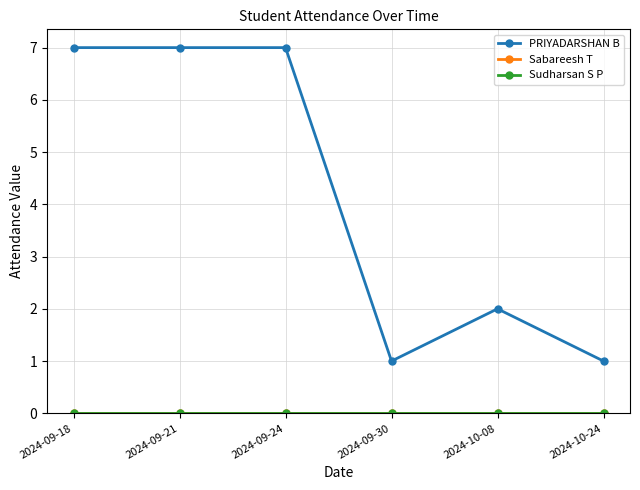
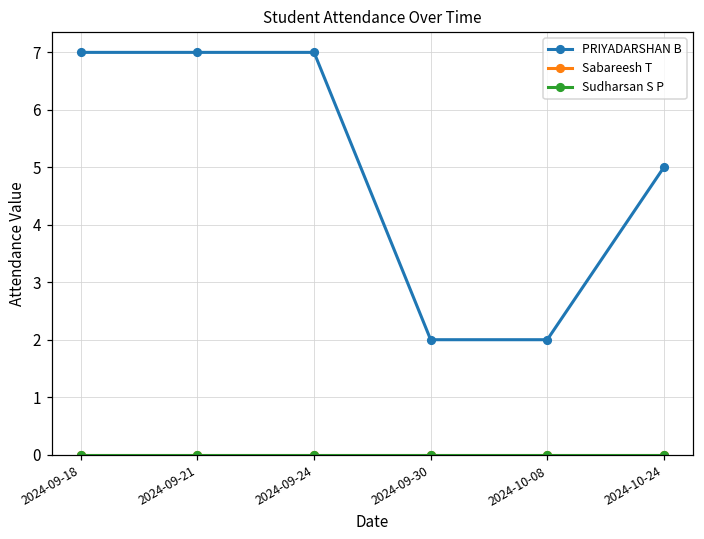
  {
    "PRIYADARSHAN B": {
      "2024-09-18": 7,
      "2024-09-21": 7,
      "2024-09-24": 7,
-     "2024-09-30": 1,
+     "2024-09-30": 2,
      "2024-10-08": 2,
-     "2024-10-24": 1
+     "2024-10-24": 5
    },
    "Sudharsan S P": {
      "2024-09-18": 0,
      "2024-09-21": 0,
      "2024-09-24": 0,
      "2024-09-30": 0,
      "2024-10-08": 0,
      "2024-10-24": 0
    }
  }
